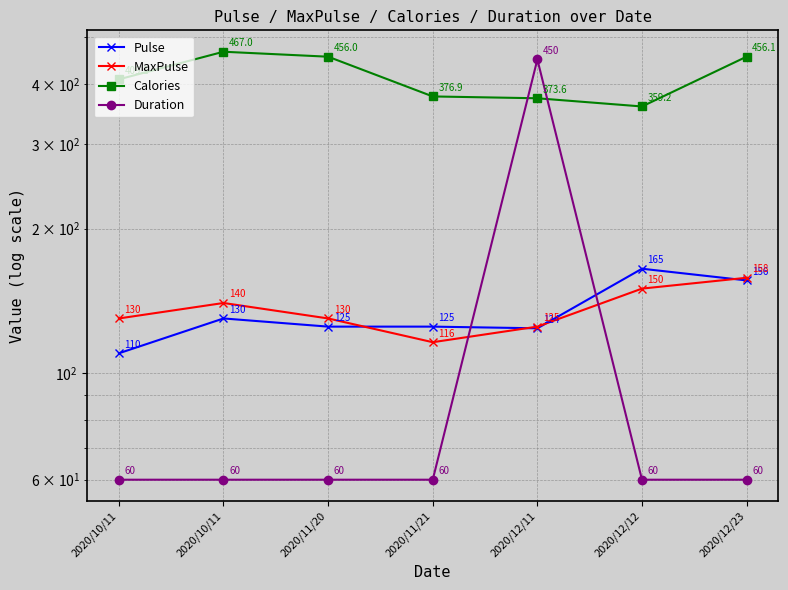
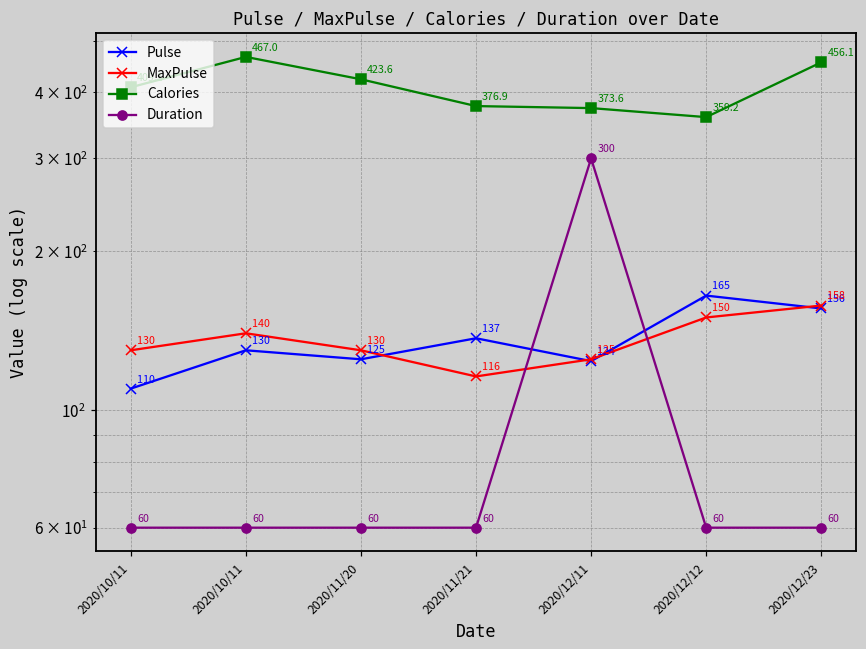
  {
    "Pulse": {
-     "2020/11/21": 125,
+     "2020/11/21": 137,
      "2020/12/12": 165
    },
    "MaxPulse": {
      "2020/11/21": 116,
      "2020/12/12": 150
    },
    "Calories": {
-     "2020/11/20": 456.0,
+     "2020/11/20": 423.6,
      "2020/11/21": 376.9,
      "2020/12/11": 373.6,
      "2020/12/12": 359.2,
      "2020/12/23": 456.1
    },
    "Duration": {
      "2020/11/20": 60,
      "2020/11/21": 60,
-     "2020/12/11": 450,
+     "2020/12/11": 300,
      "2020/12/12": 60,
      "2020/12/23": 60
    }
  }
